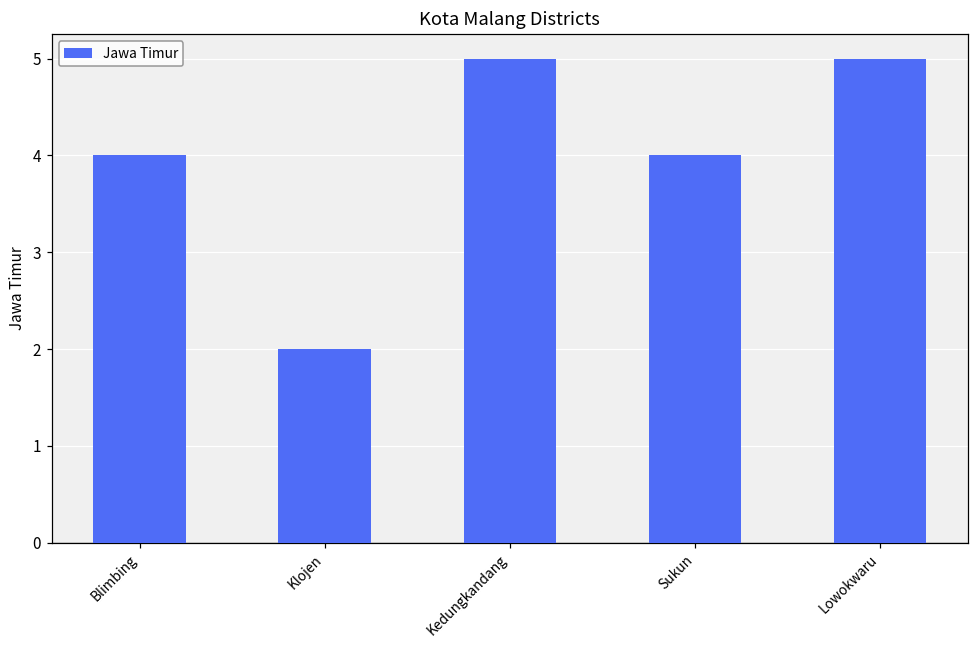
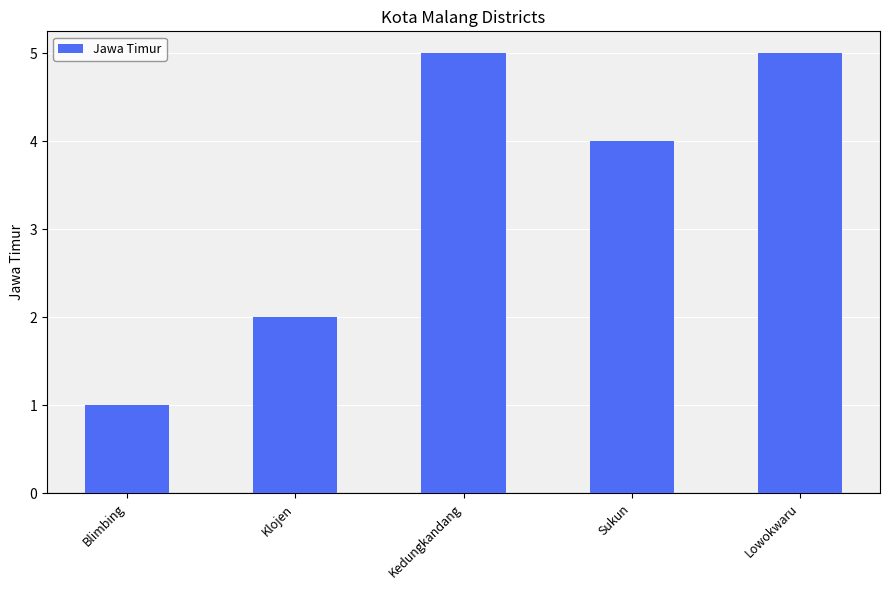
  {
-   "Blimbing": 4,
+   "Blimbing": 1,
    "Klojen": 2,
    "Kedungkandang": 5,
    "Sukun": 4,
    "Lowokwaru": 5
  }
